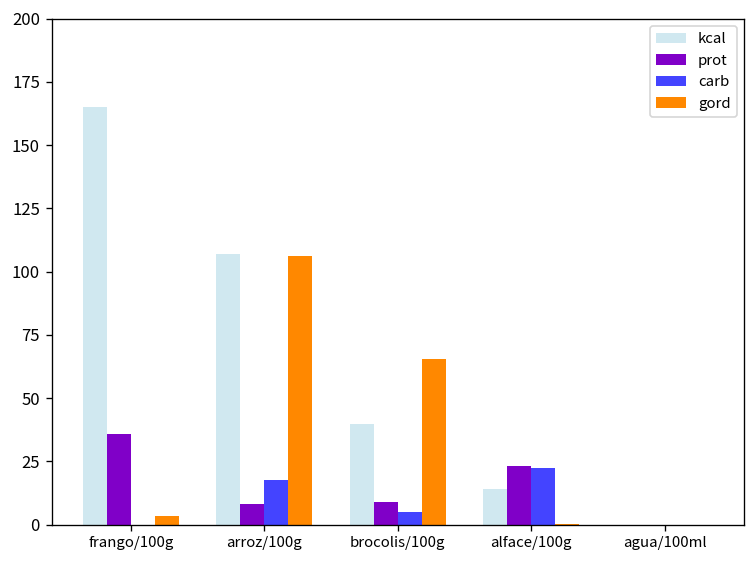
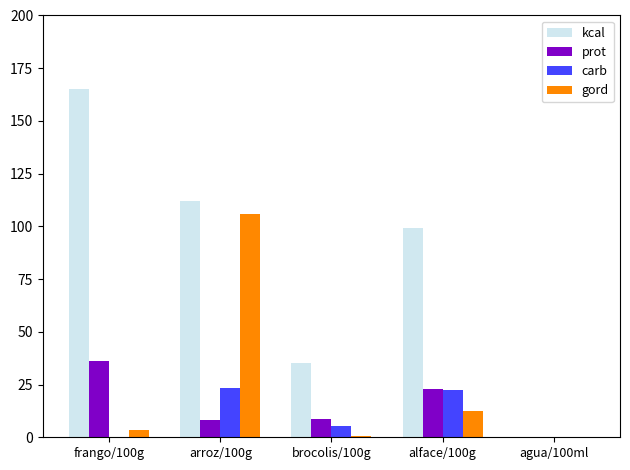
  {
    "kcal": {
      "frango/100g": 165,
-     "arroz/100g": 107,
-     "brocolis/100g": 40,
-     "alface/100g": 14,
+     "arroz/100g": 112,
+     "brocolis/100g": 35,
+     "alface/100g": 99,
      "agua/100ml": 0
    },
    "prot": {
      "frango/100g": 36,
      "arroz/100g": 8,
      "brocolis/100g": 9,
      "alface/100g": 23,
      "agua/100ml": 0
    },
    "carb": {
      "frango/100g": 0,
-     "arroz/100g": 18,
+     "arroz/100g": 24,
      "brocolis/100g": 5,
      "alface/100g": 22,
      "agua/100ml": 0
    },
    "gord": {
      "frango/100g": 4,
      "arroz/100g": 106,
-     "brocolis/100g": 65,
-     "alface/100g": 0,
+     "brocolis/100g": 0,
+     "alface/100g": 12,
      "agua/100ml": 0
    }
  }
